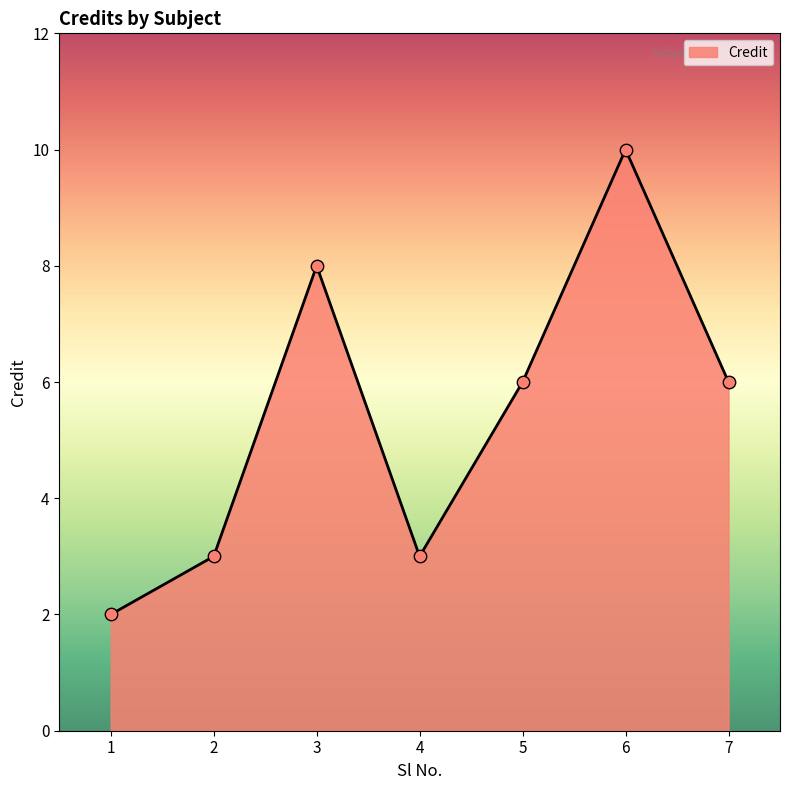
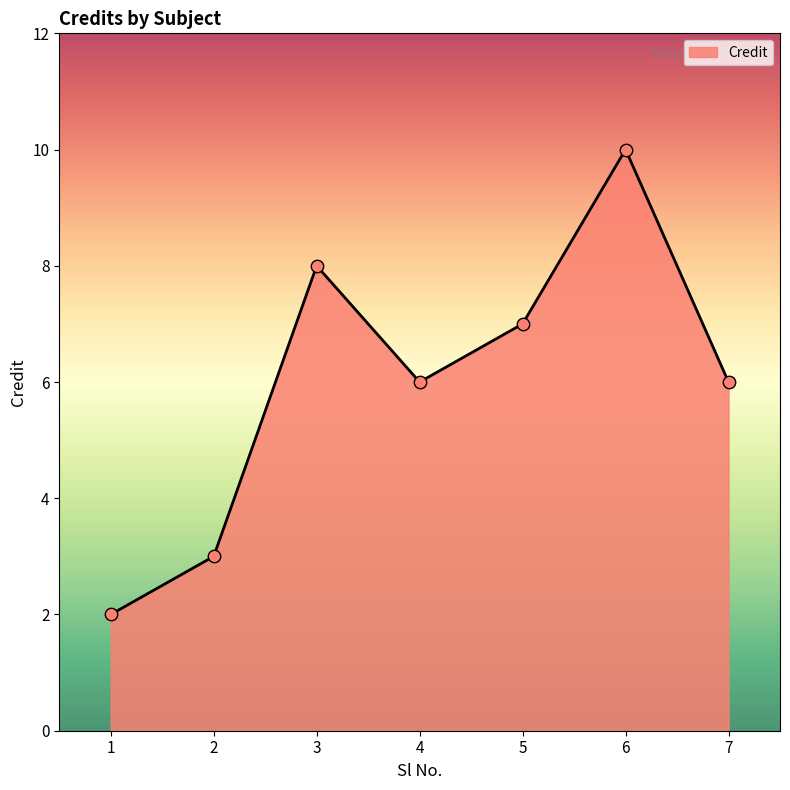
  {
    "1": 2,
    "2": 3,
    "3": 8,
-   "4": 3,
-   "5": 6,
+   "4": 6,
+   "5": 7,
    "6": 10,
    "7": 6
  }
